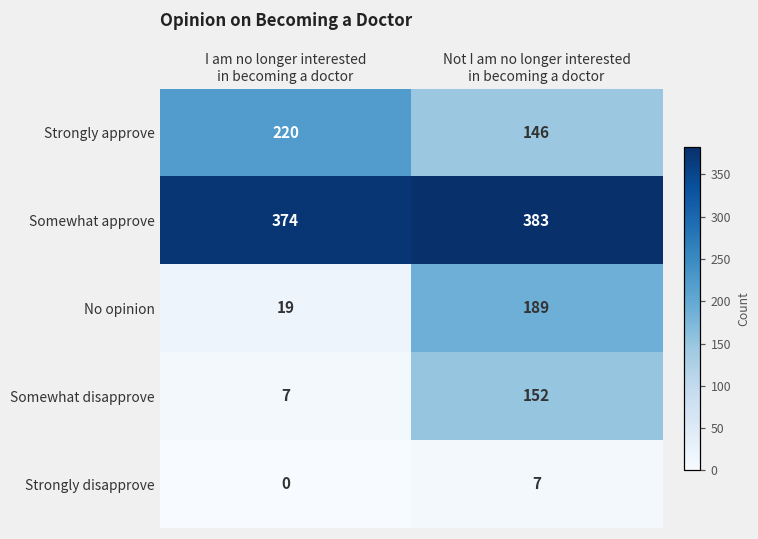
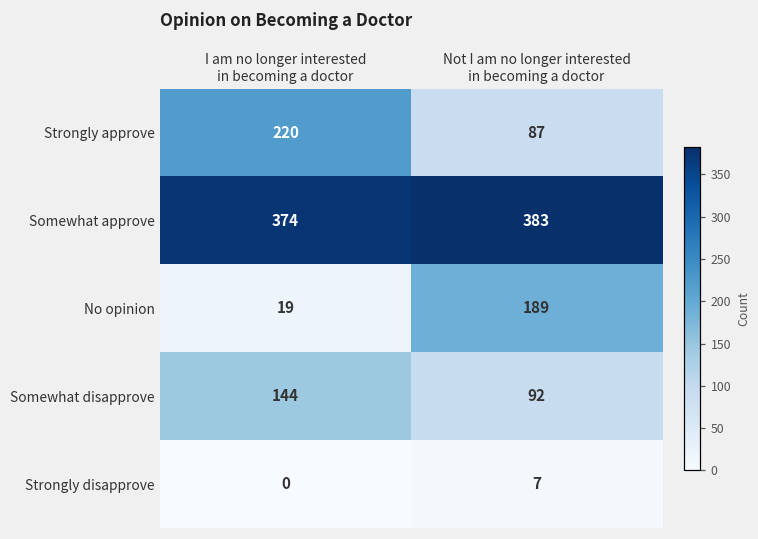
  {
    "Strongly approve": {
      "I am no longer interested in becoming a doctor": 220,
-     "Not I am no longer interested in becoming a doctor": 146
+     "Not I am no longer interested in becoming a doctor": 87
    },
    "Somewhat approve": {
      "I am no longer interested in becoming a doctor": 374,
      "Not I am no longer interested in becoming a doctor": 383
    },
    "No opinion": {
      "I am no longer interested in becoming a doctor": 19,
      "Not I am no longer interested in becoming a doctor": 189
    },
    "Somewhat disapprove": {
-     "I am no longer interested in becoming a doctor": 7,
-     "Not I am no longer interested in becoming a doctor": 152
+     "I am no longer interested in becoming a doctor": 144,
+     "Not I am no longer interested in becoming a doctor": 92
    },
    "Strongly disapprove": {
      "I am no longer interested in becoming a doctor": 0,
      "Not I am no longer interested in becoming a doctor": 7
    }
  }
